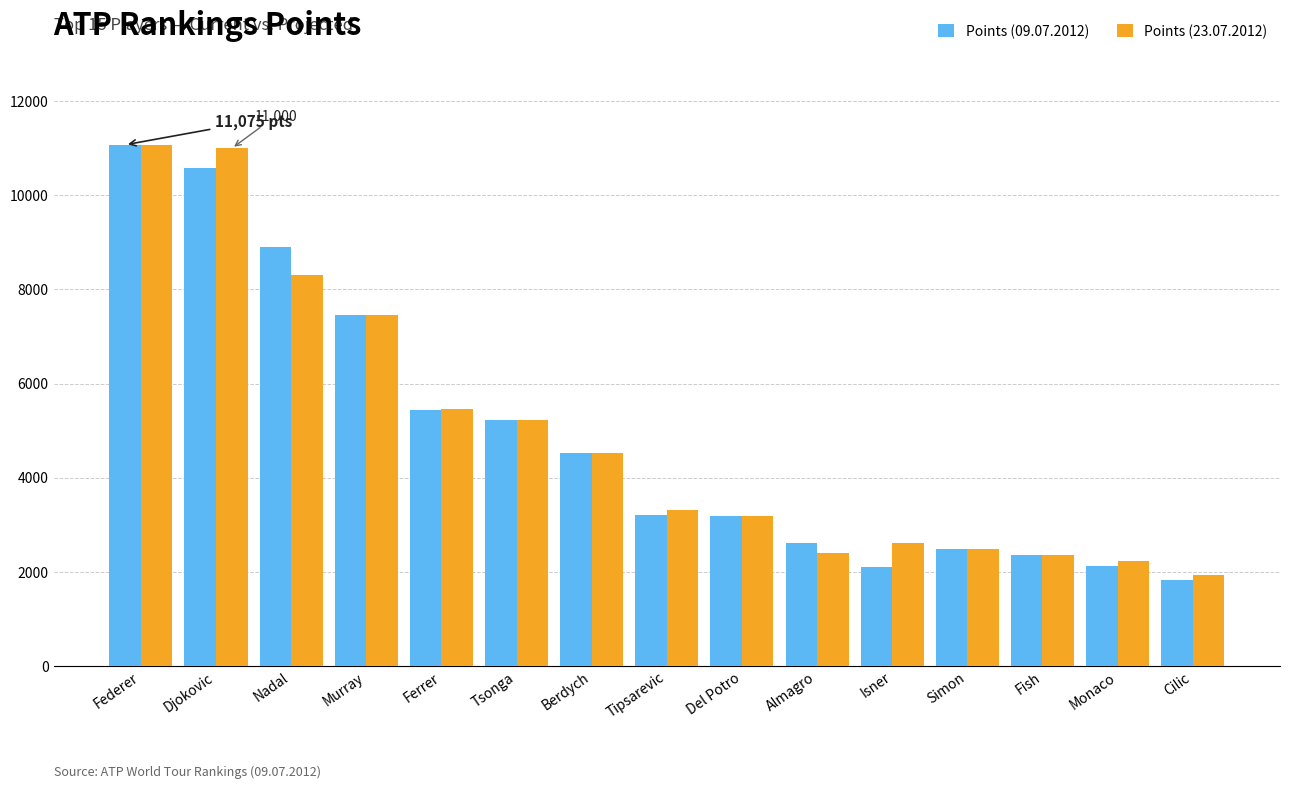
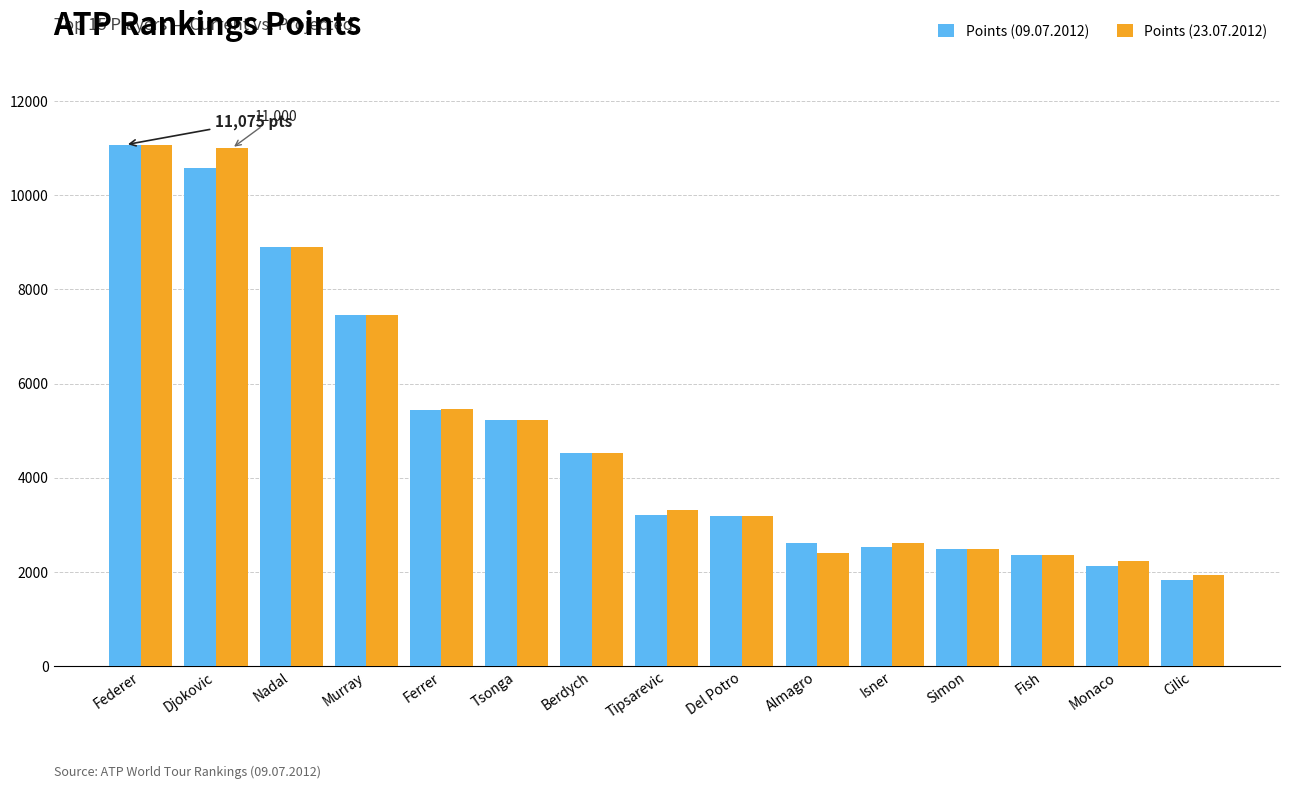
  {
    "Points (09.07.2012)": {
      "Federer": 11100,
      "Djokovic": 10600,
      "Nadal": 8900,
      "Murray": 7500,
      "Ferrer": 5400,
      "Tsonga": 5200,
      "Berdych": 4500,
      "Tipsarevic": 3200,
      "Del Potro": 3200,
      "Almagro": 2600,
-     "Isner": 2100,
+     "Isner": 2500,
      "Simon": 2500,
      "Fish": 2400,
      "Monaco": 2100,
      "Cilic": 1800
    },
    "Points (23.07.2012)": {
-     "Nadal": 8300,
+     "Nadal": 8900,
      "Murray": 7500,
      "Ferrer": 5500,
      "Tsonga": 5200,
      "Berdych": 4500,
      "Tipsarevic": 3300,
      "Del Potro": 3200,
      "Almagro": 2400,
      "Isner": 2600,
      "Simon": 2500,
      "Fish": 2400,
      "Monaco": 2200,
      "Cilic": 1900
    }
  }
